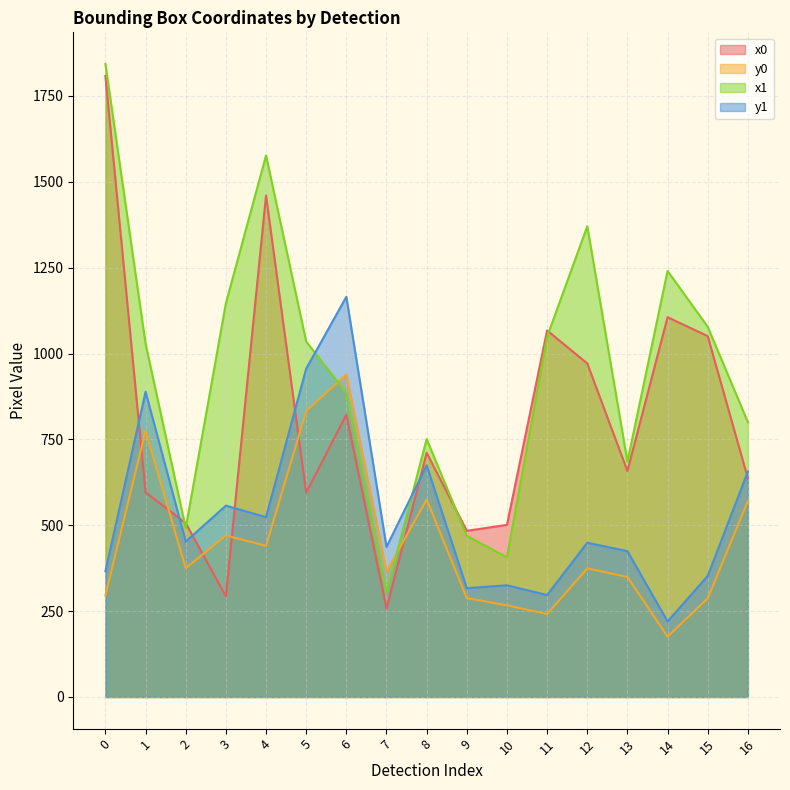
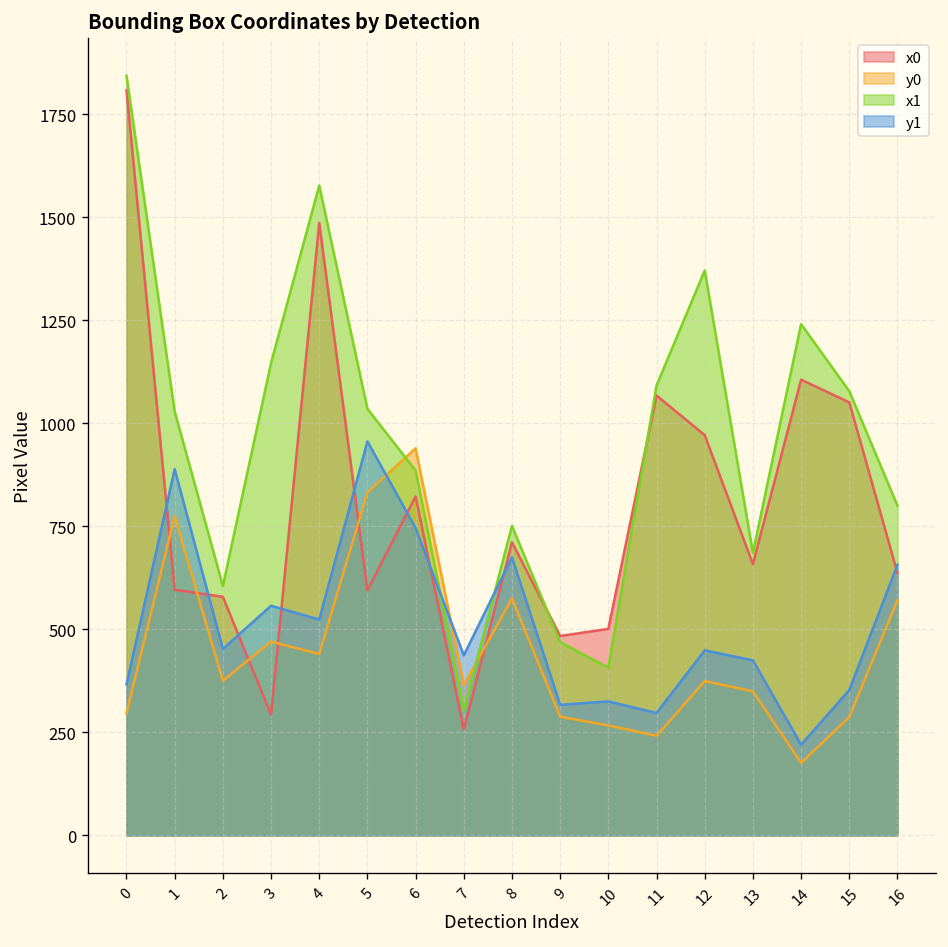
  {
    "x0": {
      "0": 1810,
      "1": 600,
-     "2": 510,
+     "2": 580,
      "3": 290,
-     "4": 1460,
+     "4": 1490,
      "5": 590,
      "6": 820,
      "7": 260,
      "8": 710,
      "9": 480,
      "10": 500,
      "11": 1070,
      "12": 970,
      "13": 660,
      "14": 1110,
      "15": 1050,
      "16": 640
    },
    "y0": {
      "0": 300,
      "1": 770,
      "2": 370,
      "3": 470,
      "4": 440,
      "5": 830,
      "6": 940,
      "7": 360,
      "8": 570,
      "9": 290,
      "10": 270,
      "11": 240,
      "12": 370,
      "13": 350,
      "14": 180,
      "15": 290,
      "16": 570
    },
    "x1": {
      "0": 1840,
      "1": 1030,
-     "2": 490,
+     "2": 610,
      "3": 1150,
      "4": 1580,
      "5": 1040,
      "6": 890,
      "7": 300,
      "8": 750,
      "9": 470,
      "10": 410,
-     "11": 1050,
+     "11": 1090,
      "12": 1370,
      "13": 690,
      "14": 1240,
      "15": 1080,
      "16": 800
    },
    "y1": {
      "0": 370,
      "1": 890,
      "2": 450,
      "3": 560,
      "4": 520,
      "5": 960,
-     "6": 1170,
+     "6": 750,
      "7": 440,
      "8": 670,
      "9": 320,
      "10": 330,
      "11": 300,
      "12": 450,
      "13": 420,
      "14": 220,
      "15": 350,
      "16": 660
    }
  }
